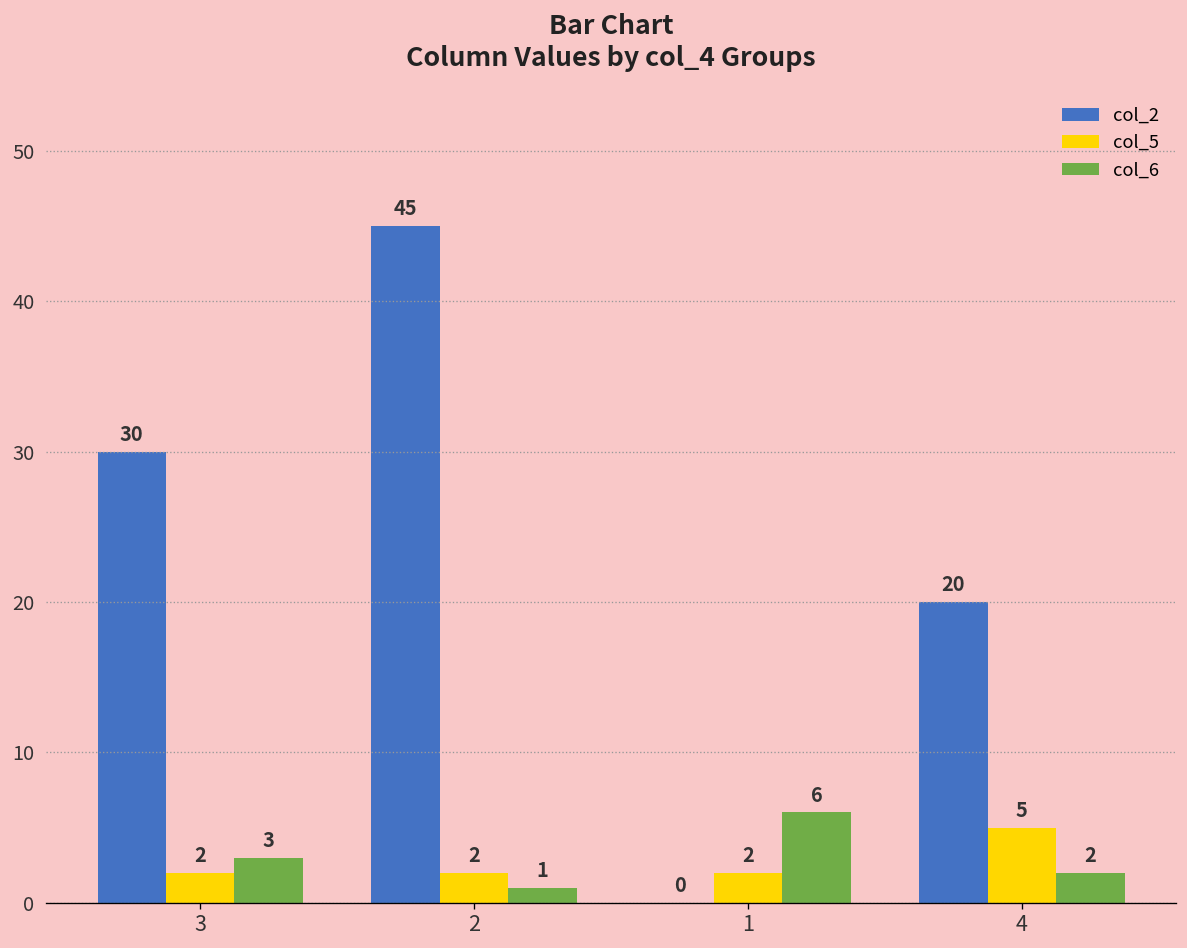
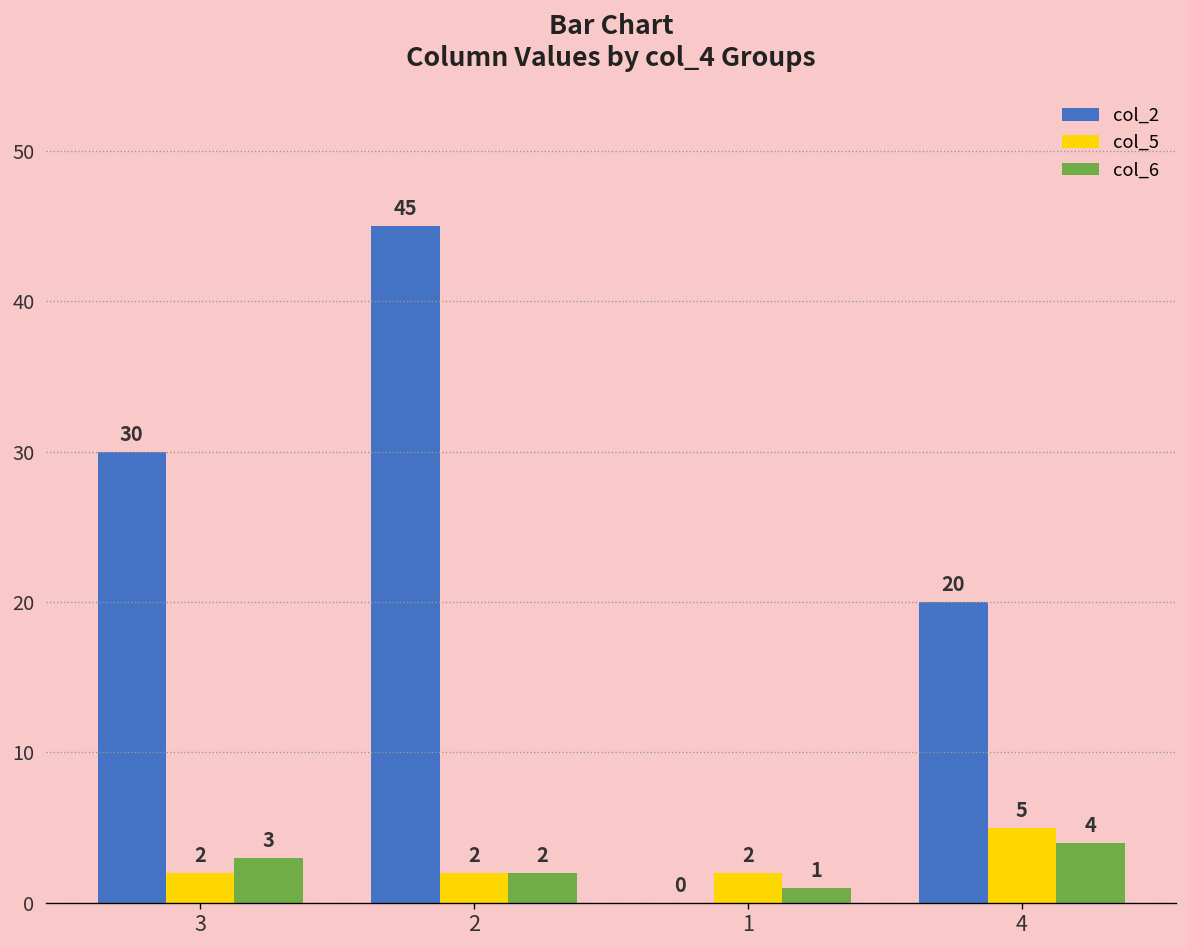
  {
    "col_2": {
      "3": 30,
      "2": 45,
      "1": 0,
      "4": 20
    },
    "col_5": {
      "3": 2,
      "2": 2,
      "1": 2,
      "4": 5
    },
    "col_6": {
      "3": 3,
-     "2": 1,
-     "1": 6,
-     "4": 2
+     "2": 2,
+     "1": 1,
+     "4": 4
    }
  }
